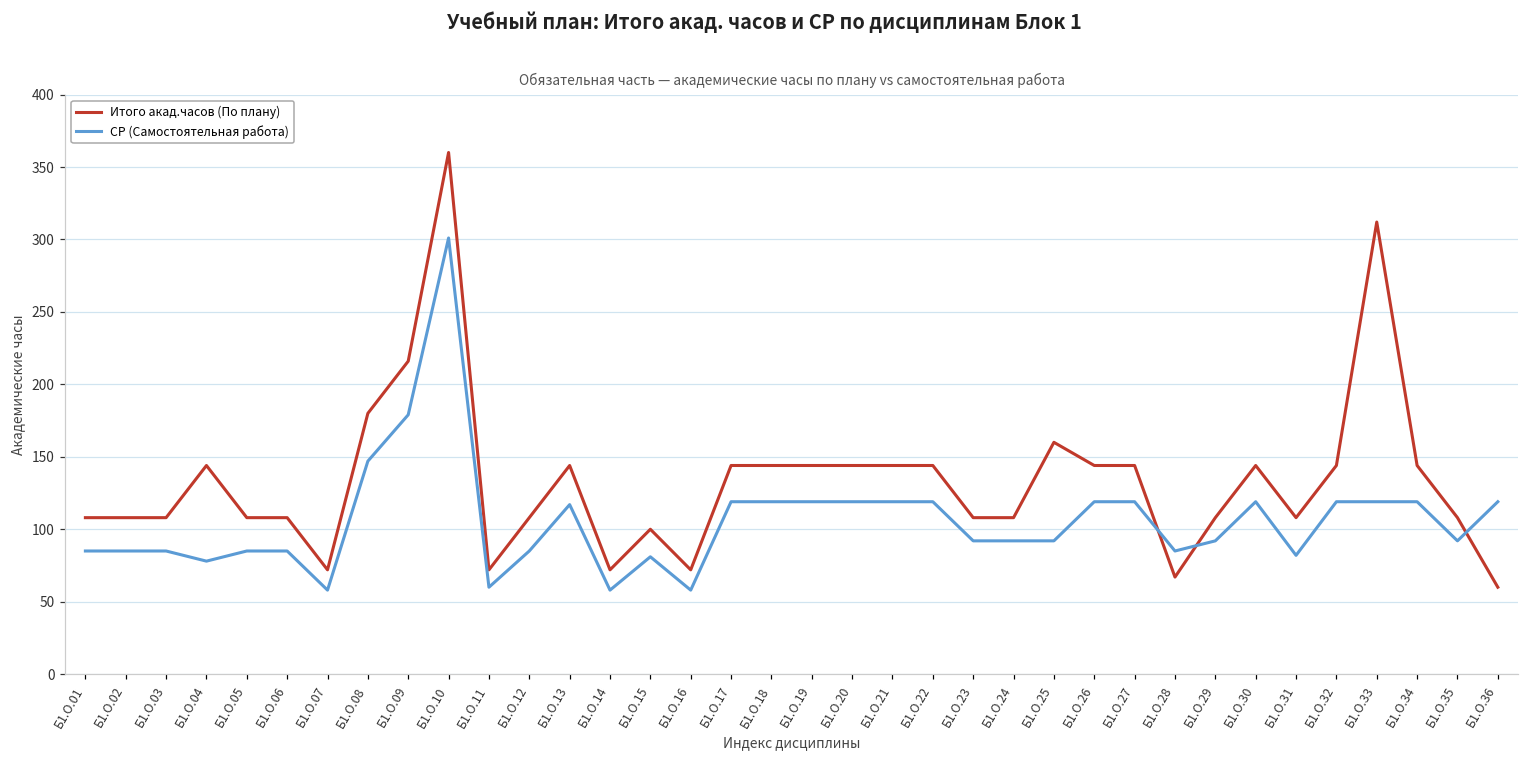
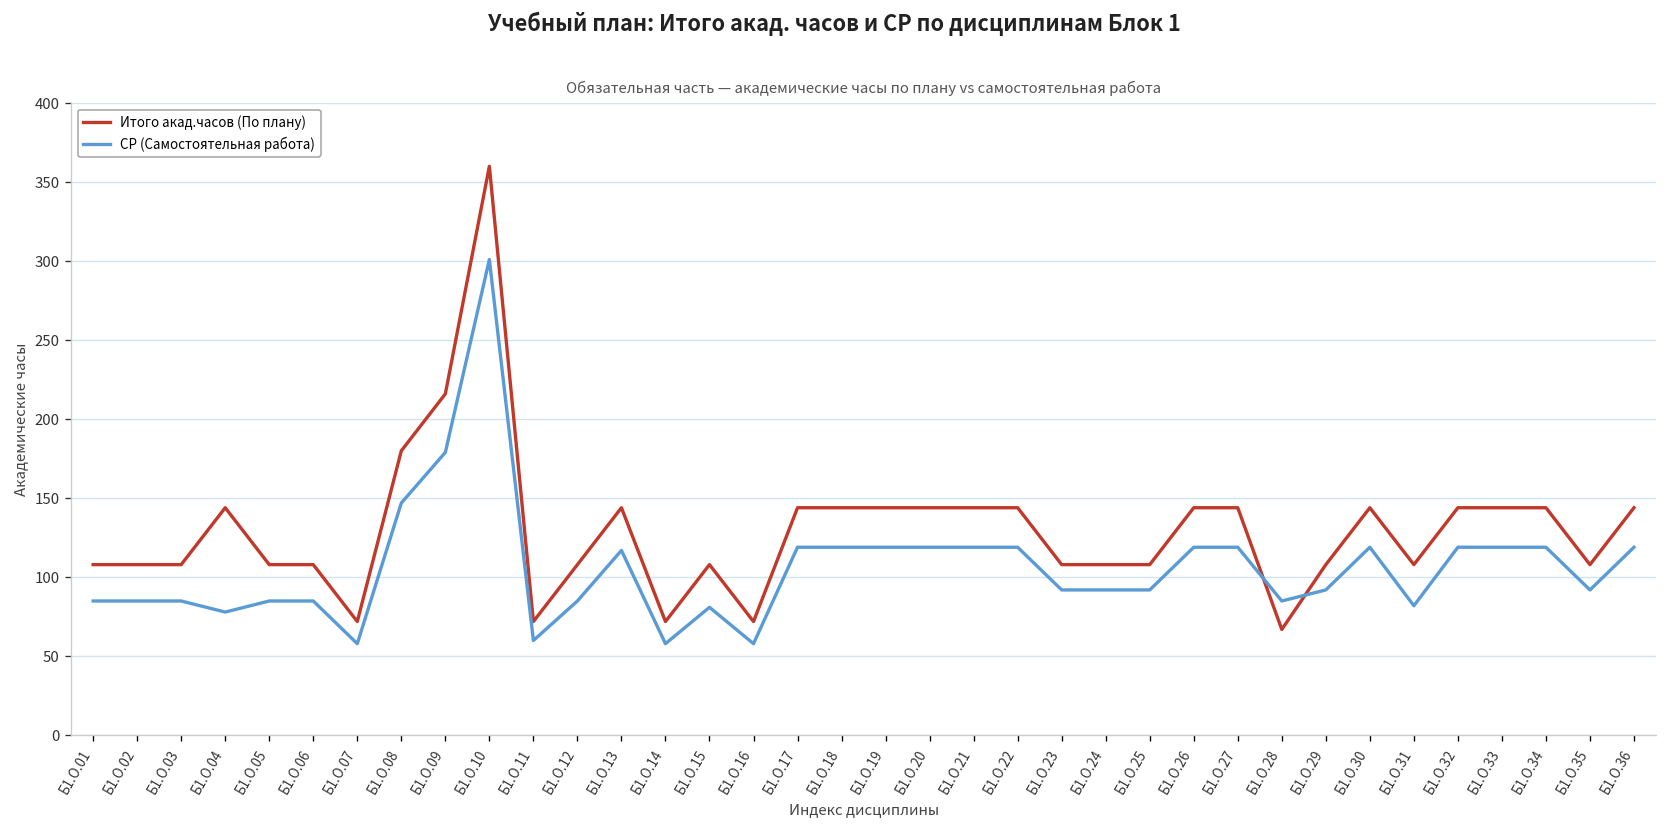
  {
    "Итого акад.часов (По плану)": {
      "Б1.О.01": 108,
      "Б1.О.02": 108,
      "Б1.О.03": 108,
      "Б1.О.04": 144,
      "Б1.О.05": 108,
      "Б1.О.06": 108,
      "Б1.О.07": 72,
      "Б1.О.08": 180,
      "Б1.О.09": 216,
      "Б1.О.10": 360,
      "Б1.О.11": 72,
      "Б1.О.12": 108,
      "Б1.О.13": 144,
      "Б1.О.14": 72,
-     "Б1.О.15": 100,
+     "Б1.О.15": 108,
      "Б1.О.16": 72,
      "Б1.О.17": 144,
      "Б1.О.18": 144,
      "Б1.О.19": 144,
      "Б1.О.20": 144,
      "Б1.О.21": 144,
      "Б1.О.22": 144,
      "Б1.О.23": 108,
      "Б1.О.24": 108,
-     "Б1.О.25": 160,
+     "Б1.О.25": 108,
      "Б1.О.26": 144,
      "Б1.О.27": 144,
      "Б1.О.28": 67,
      "Б1.О.29": 108,
      "Б1.О.30": 144,
      "Б1.О.31": 108,
      "Б1.О.32": 144,
-     "Б1.О.33": 312,
+     "Б1.О.33": 144,
      "Б1.О.34": 144,
      "Б1.О.35": 108,
-     "Б1.О.36": 60
+     "Б1.О.36": 144
    },
    "СР (Самостоятельная работа)": {
      "Б1.О.01": 85,
      "Б1.О.02": 85,
      "Б1.О.03": 85,
      "Б1.О.04": 78,
      "Б1.О.05": 85,
      "Б1.О.06": 85,
      "Б1.О.07": 58,
      "Б1.О.08": 147,
      "Б1.О.09": 179,
      "Б1.О.10": 301,
      "Б1.О.11": 60,
      "Б1.О.12": 85,
      "Б1.О.13": 117,
      "Б1.О.14": 58,
      "Б1.О.15": 81,
      "Б1.О.16": 58,
      "Б1.О.17": 119,
      "Б1.О.18": 119,
      "Б1.О.19": 119,
      "Б1.О.20": 119,
      "Б1.О.21": 119,
      "Б1.О.22": 119,
      "Б1.О.23": 92,
      "Б1.О.24": 92,
      "Б1.О.25": 92,
      "Б1.О.26": 119,
      "Б1.О.27": 119,
      "Б1.О.28": 85,
      "Б1.О.29": 92,
      "Б1.О.30": 119,
      "Б1.О.31": 82,
      "Б1.О.32": 119,
      "Б1.О.33": 119,
      "Б1.О.34": 119,
      "Б1.О.35": 92,
      "Б1.О.36": 119
    }
  }
